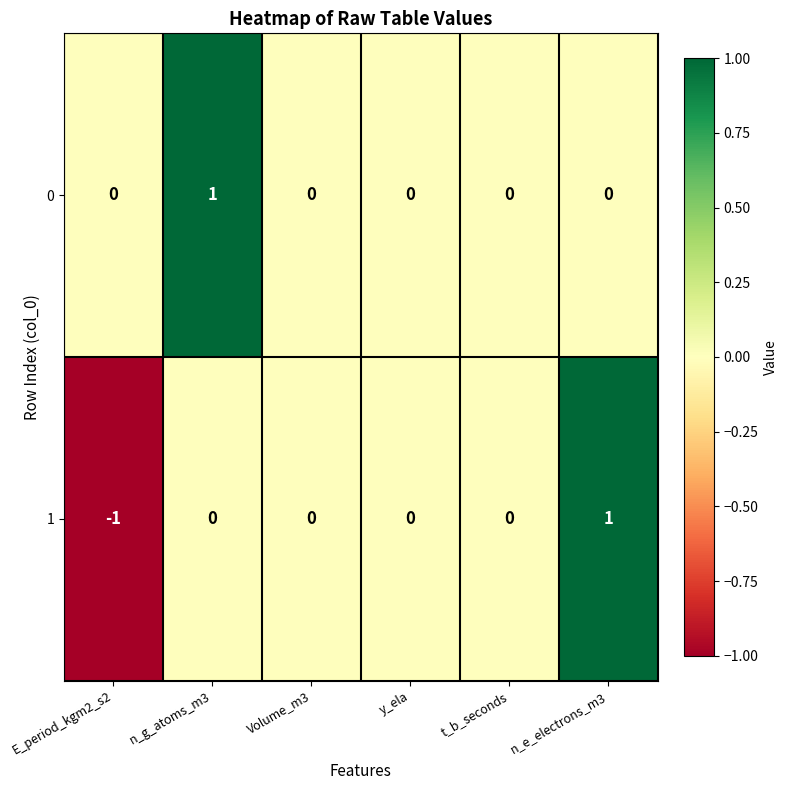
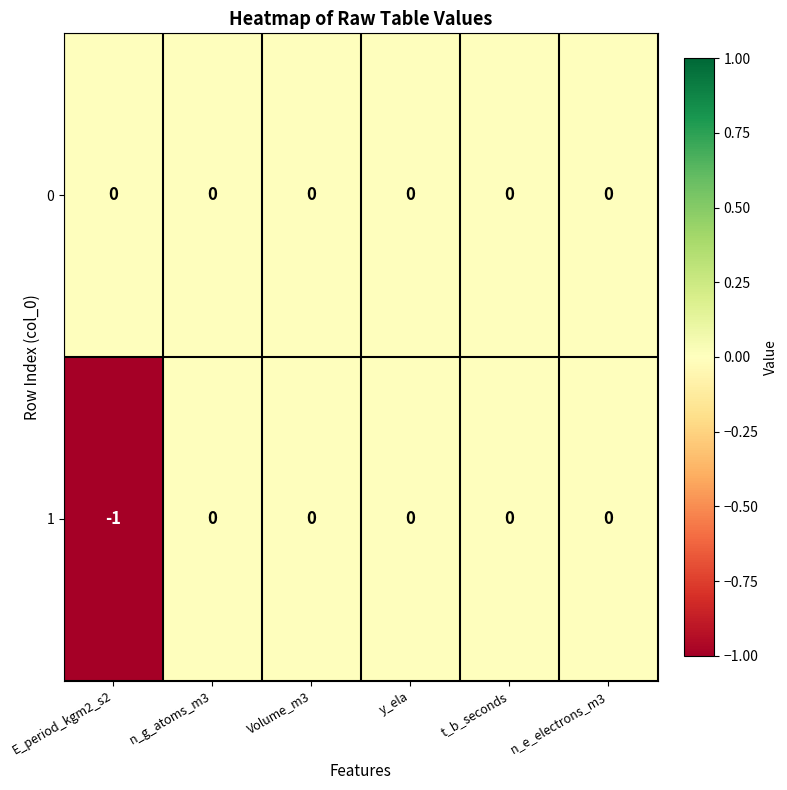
  {
    "0": {
      "E_period_kgm2_s2": 0,
-     "n_g_atoms_m3": 1,
+     "n_g_atoms_m3": 0,
      "Volume_m3": 0,
      "y_ela": 0,
      "t_b_seconds": 0,
      "n_e_electrons_m3": 0
    },
    "1": {
      "E_period_kgm2_s2": -1,
      "n_g_atoms_m3": 0,
      "Volume_m3": 0,
      "y_ela": 0,
      "t_b_seconds": 0,
-     "n_e_electrons_m3": 1
+     "n_e_electrons_m3": 0
    }
  }
